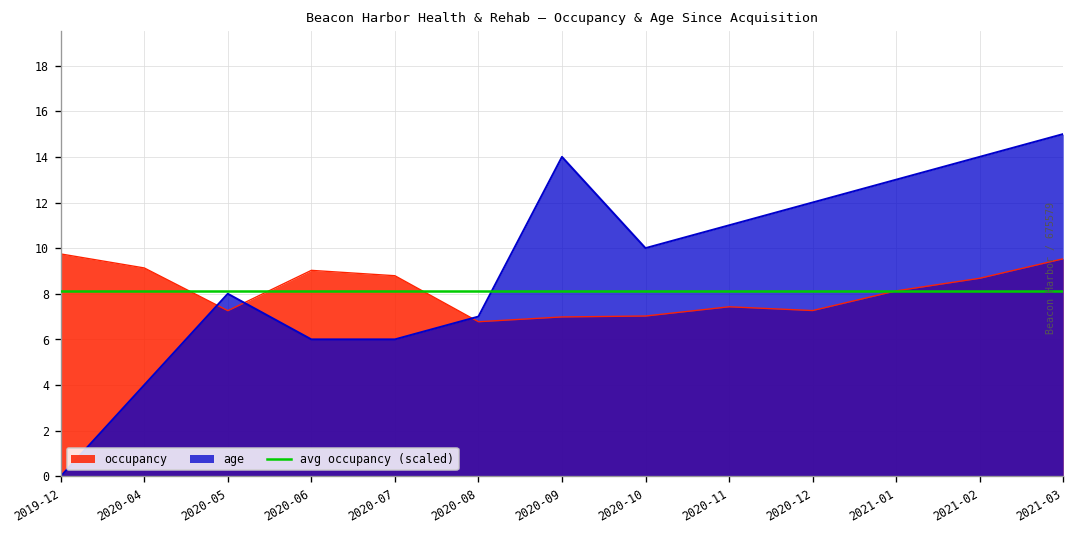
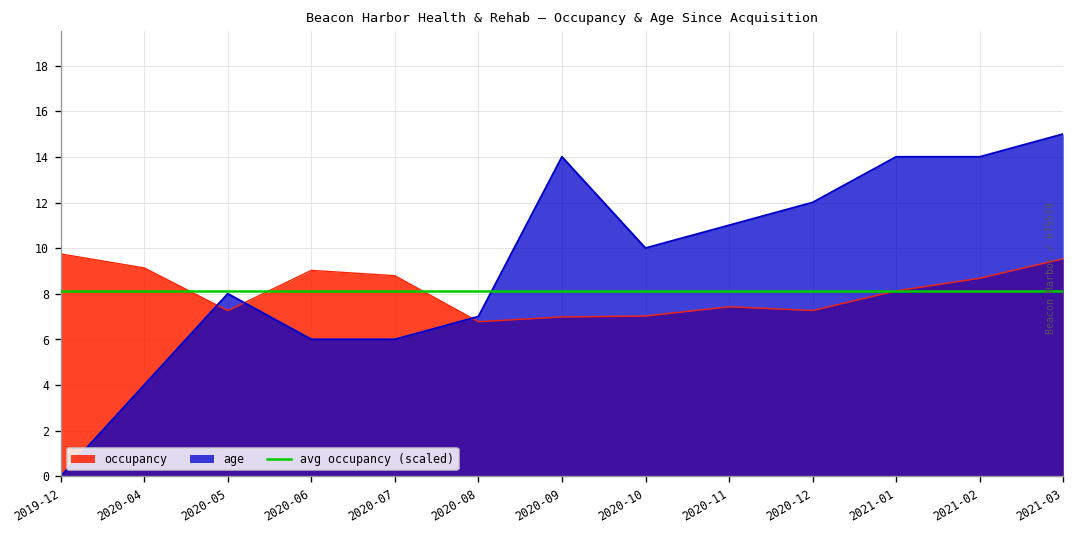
  {
    "occupancy": {
      "2019-12": 9.7,
      "2020-04": 9.1,
      "2020-05": 7.3,
      "2020-06": 9,
      "2020-07": 8.8,
      "2020-08": 6.8,
      "2020-09": 7,
      "2020-10": 7,
      "2020-11": 7.4,
      "2020-12": 7.3,
      "2021-02": 8.7,
      "2021-03": 9.5
    },
    "age": {
      "2019-12": 0,
      "2020-04": 4,
      "2020-05": 8,
      "2020-06": 6,
      "2020-07": 6,
      "2020-08": 7,
      "2020-09": 14,
      "2020-10": 10,
      "2020-11": 11,
      "2020-12": 12,
-     "2021-01": 13,
+     "2021-01": 14,
      "2021-02": 14,
      "2021-03": 15
    },
    "avg occupancy (scaled)": {
      "2019-12": 8.1,
      "2020-04": 8.1,
      "2020-05": 8.1,
      "2020-06": 8.1,
      "2020-07": 8.1,
      "2020-08": 8.1,
      "2020-09": 8.1,
      "2020-10": 8.1,
      "2020-11": 8.1,
      "2020-12": 8.1,
      "2021-02": 8.1,
      "2021-03": 8.1
    }
  }
